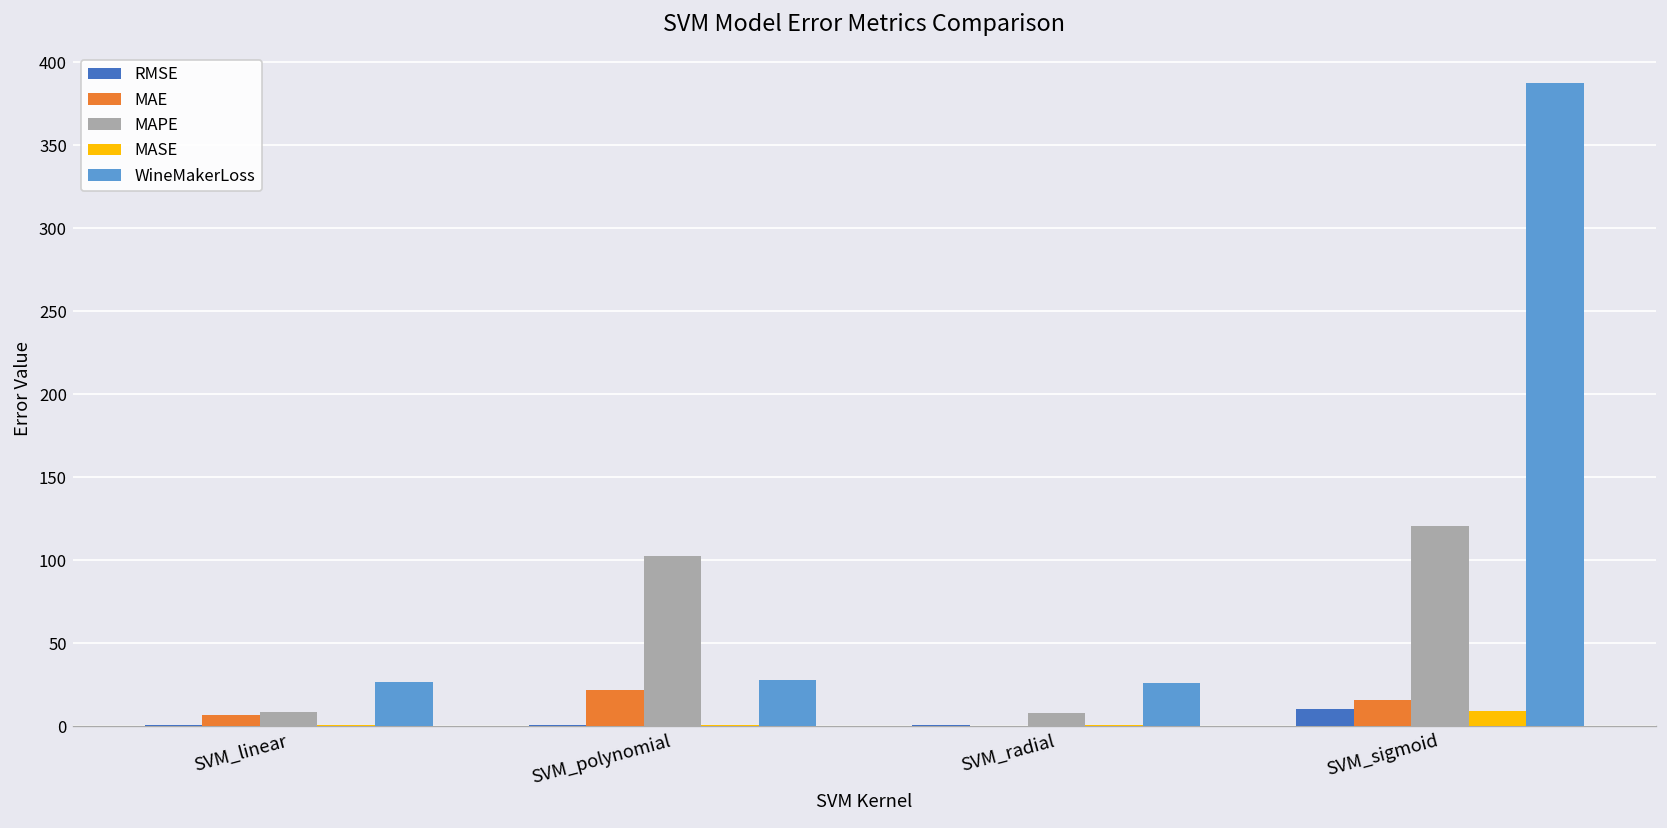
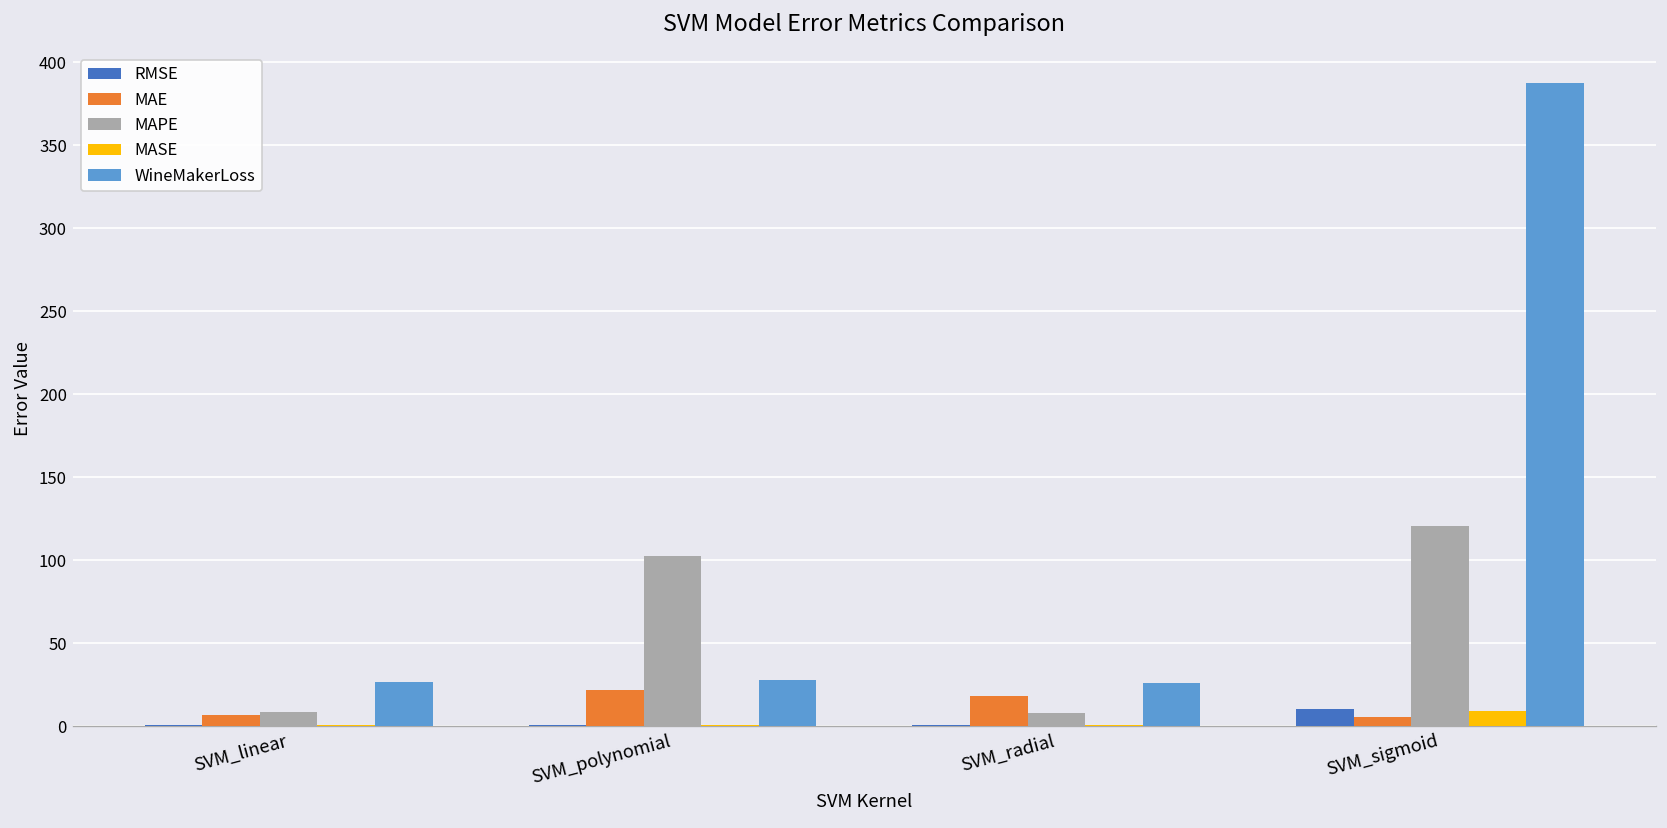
  {
    "MAE": {
      "SVM_linear": 7,
      "SVM_polynomial": 22,
-     "SVM_radial": 0,
-     "SVM_sigmoid": 16
+     "SVM_radial": 18,
+     "SVM_sigmoid": 6
    },
    "MAPE": {
      "SVM_linear": 9,
      "SVM_polynomial": 103,
      "SVM_radial": 8,
      "SVM_sigmoid": 121
    },
    "MASE": {
      "SVM_sigmoid": 9
    }
  }
